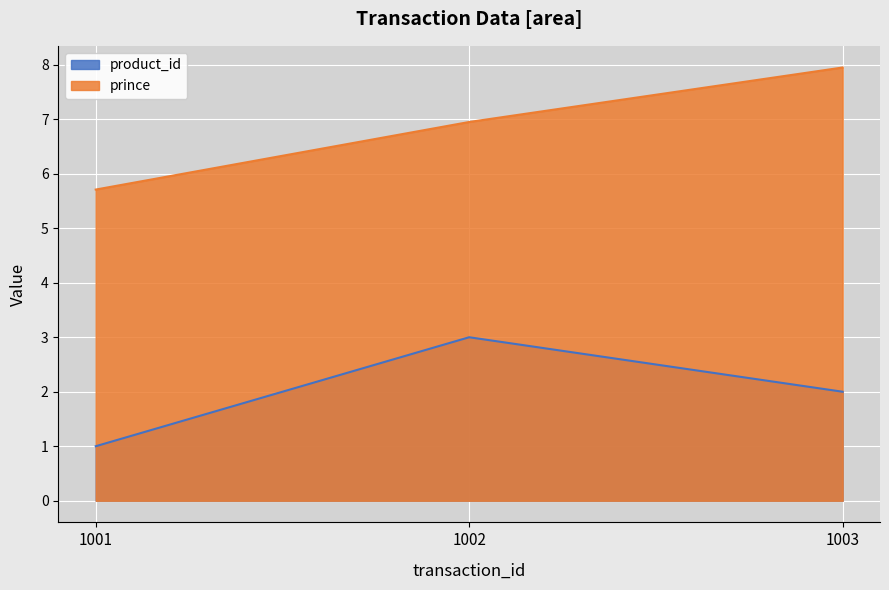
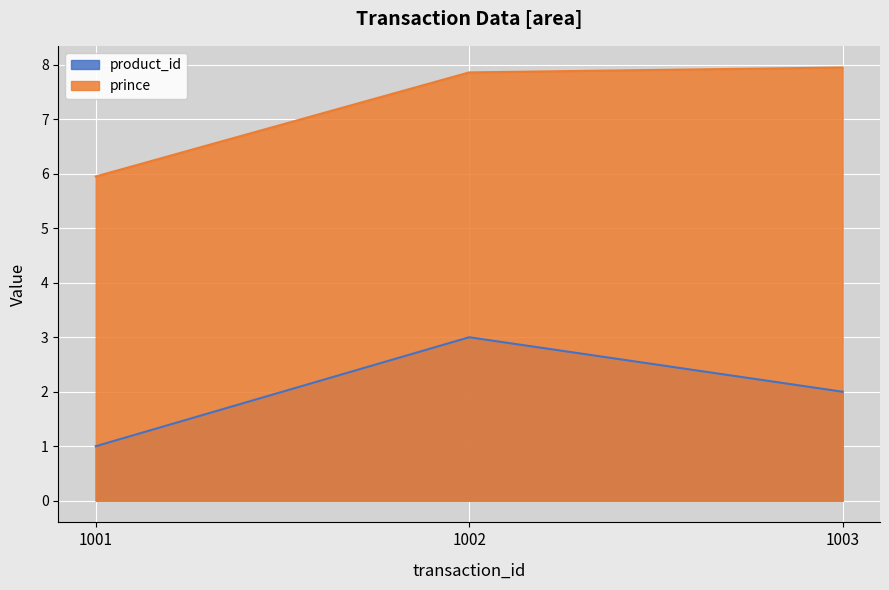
  {
    "product_id": {
      "1001": 1.0,
      "1002": 3.0,
      "1003": 2.0
    },
    "prince": {
-     "1001": 5.7,
-     "1002": 7.0,
+     "1001": 6.0,
+     "1002": 7.9,
      "1003": 8.0
    }
  }
